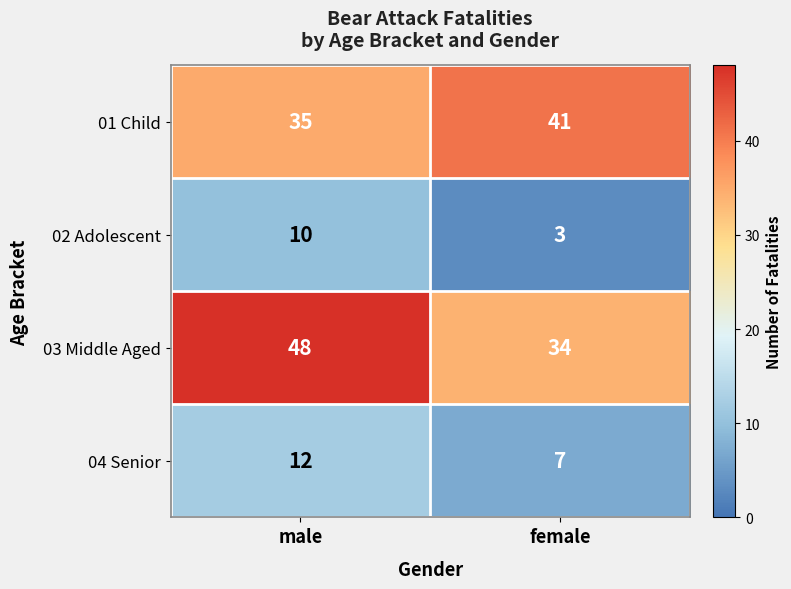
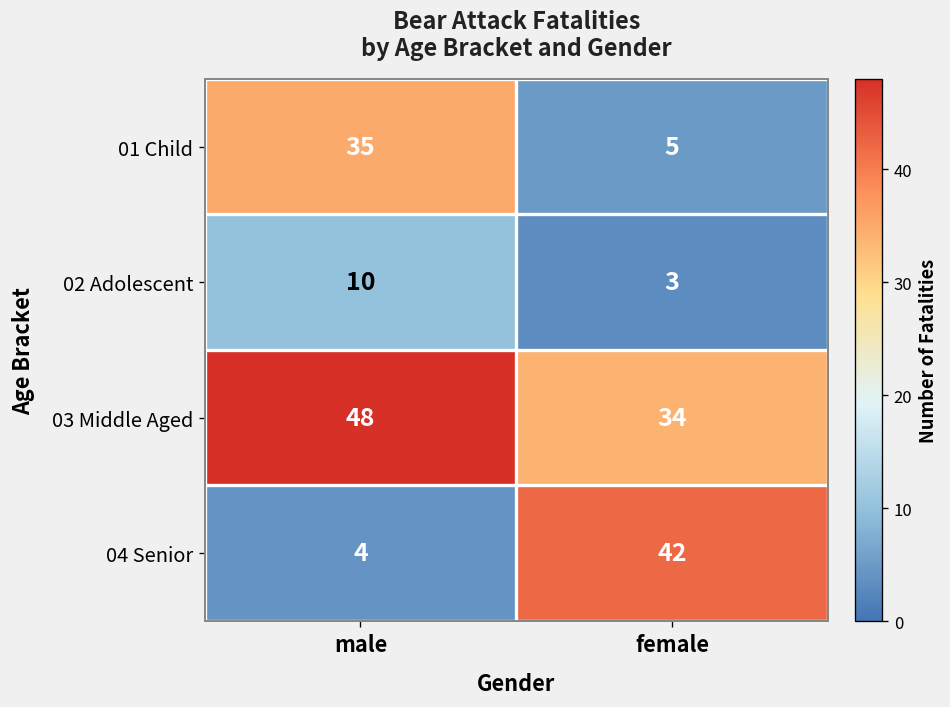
  {
    "01 Child": {
      "male": 35,
-     "female": 41
+     "female": 5
    },
    "02 Adolescent": {
      "male": 10,
      "female": 3
    },
    "03 Middle Aged": {
      "male": 48,
      "female": 34
    },
    "04 Senior": {
-     "male": 12,
-     "female": 7
+     "male": 4,
+     "female": 42
    }
  }
